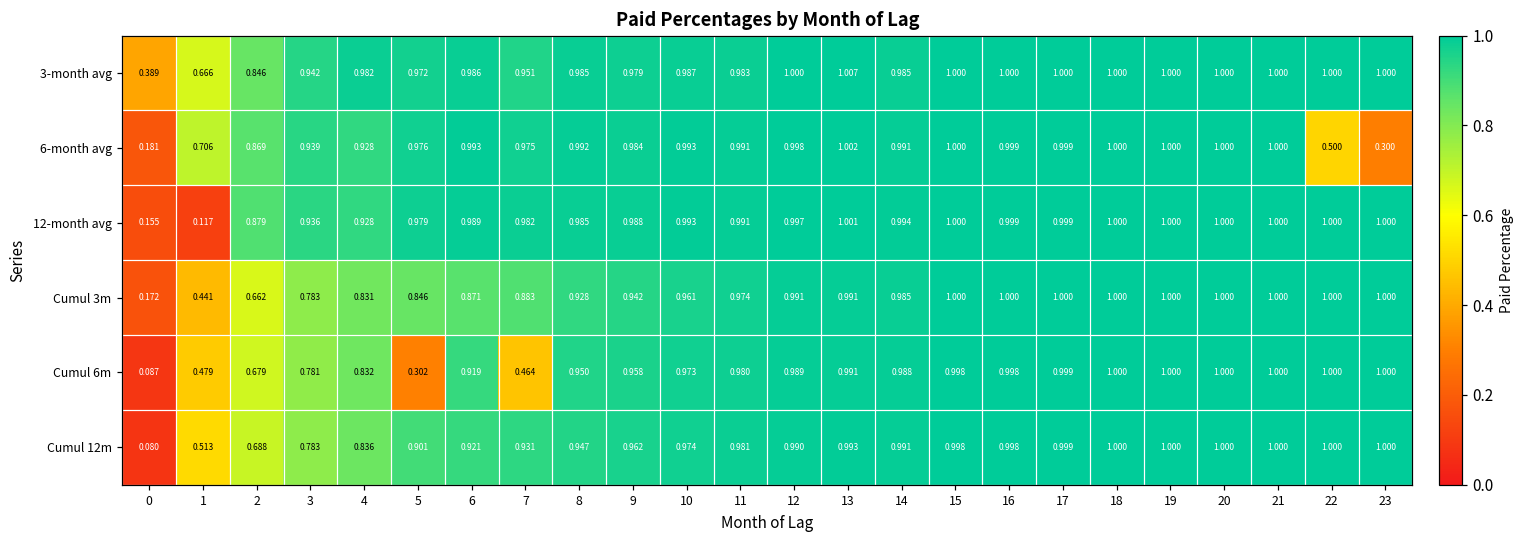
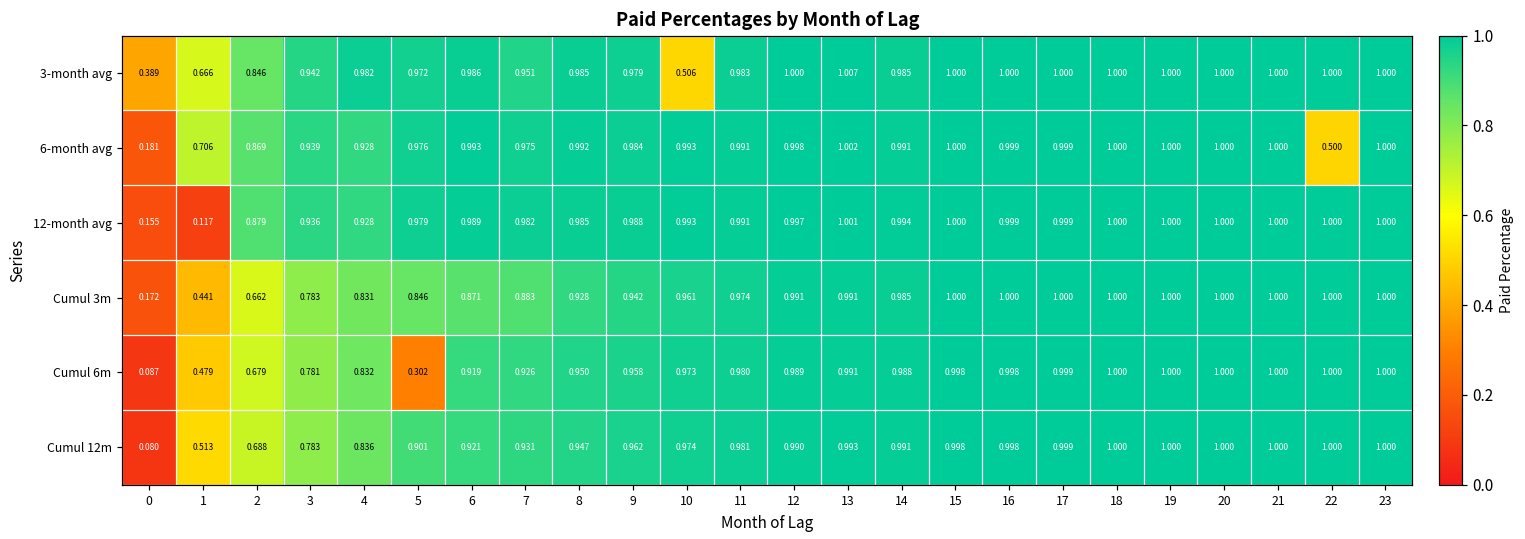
  {
    "3-month avg": {
      "0": 0.389,
      "1": 0.666,
      "2": 0.846,
      "3": 0.942,
      "4": 0.982,
      "5": 0.972,
      "6": 0.986,
      "7": 0.951,
      "8": 0.985,
      "9": 0.979,
-     "10": 0.987,
+     "10": 0.506,
      "11": 0.983,
      "12": 1.000,
      "13": 1.007,
      "14": 0.985,
      "15": 1.000,
      "16": 1.000,
      "17": 1.000,
      "18": 1.000,
      "19": 1.000,
      "20": 1.000,
      "21": 1.000,
      "22": 1.000,
      "23": 1.000
    },
    "6-month avg": {
      "0": 0.181,
      "1": 0.706,
      "2": 0.869,
      "3": 0.939,
      "4": 0.928,
      "5": 0.976,
      "6": 0.993,
      "7": 0.975,
      "8": 0.992,
      "9": 0.984,
      "10": 0.993,
      "11": 0.991,
      "12": 0.998,
      "13": 1.002,
      "14": 0.991,
      "15": 1.000,
      "16": 0.999,
      "17": 0.999,
      "18": 1.000,
      "19": 1.000,
      "20": 1.000,
      "21": 1.000,
      "22": 0.500,
-     "23": 0.300
+     "23": 1.000
    },
    "12-month avg": {
      "0": 0.155,
      "1": 0.117,
      "2": 0.879,
      "3": 0.936,
      "4": 0.928,
      "5": 0.979,
      "6": 0.989,
      "7": 0.982,
      "8": 0.985,
      "9": 0.988,
      "10": 0.993,
      "11": 0.991,
      "12": 0.997,
      "13": 1.001,
      "14": 0.994,
      "15": 1.000,
      "16": 0.999,
      "17": 0.999,
      "18": 1.000,
      "19": 1.000,
      "20": 1.000,
      "21": 1.000,
      "22": 1.000,
      "23": 1.000
    },
    "Cumul 3m": {
      "0": 0.172,
      "1": 0.441,
      "2": 0.662,
      "3": 0.783,
      "4": 0.831,
      "5": 0.846,
      "6": 0.871,
      "7": 0.883,
      "8": 0.928,
      "9": 0.942,
      "10": 0.961,
      "11": 0.974,
      "12": 0.991,
      "13": 0.991,
      "14": 0.985,
      "15": 1.000,
      "16": 1.000,
      "17": 1.000,
      "18": 1.000,
      "19": 1.000,
      "20": 1.000,
      "21": 1.000,
      "22": 1.000,
      "23": 1.000
    },
    "Cumul 6m": {
      "0": 0.087,
      "1": 0.479,
      "2": 0.679,
      "3": 0.781,
      "4": 0.832,
      "5": 0.302,
      "6": 0.919,
-     "7": 0.464,
+     "7": 0.926,
      "8": 0.950,
      "9": 0.958,
      "10": 0.973,
      "11": 0.980,
      "12": 0.989,
      "13": 0.991,
      "14": 0.988,
      "15": 0.998,
      "16": 0.998,
      "17": 0.999,
      "18": 1.000,
      "19": 1.000,
      "20": 1.000,
      "21": 1.000,
      "22": 1.000,
      "23": 1.000
    },
    "Cumul 12m": {
      "0": 0.080,
      "1": 0.513,
      "2": 0.688,
      "3": 0.783,
      "4": 0.836,
      "5": 0.901,
      "6": 0.921,
      "7": 0.931,
      "8": 0.947,
      "9": 0.962,
      "10": 0.974,
      "11": 0.981,
      "12": 0.990,
      "13": 0.993,
      "14": 0.991,
      "15": 0.998,
      "16": 0.998,
      "17": 0.999,
      "18": 1.000,
      "19": 1.000,
      "20": 1.000,
      "21": 1.000,
      "22": 1.000,
      "23": 1.000
    }
  }
